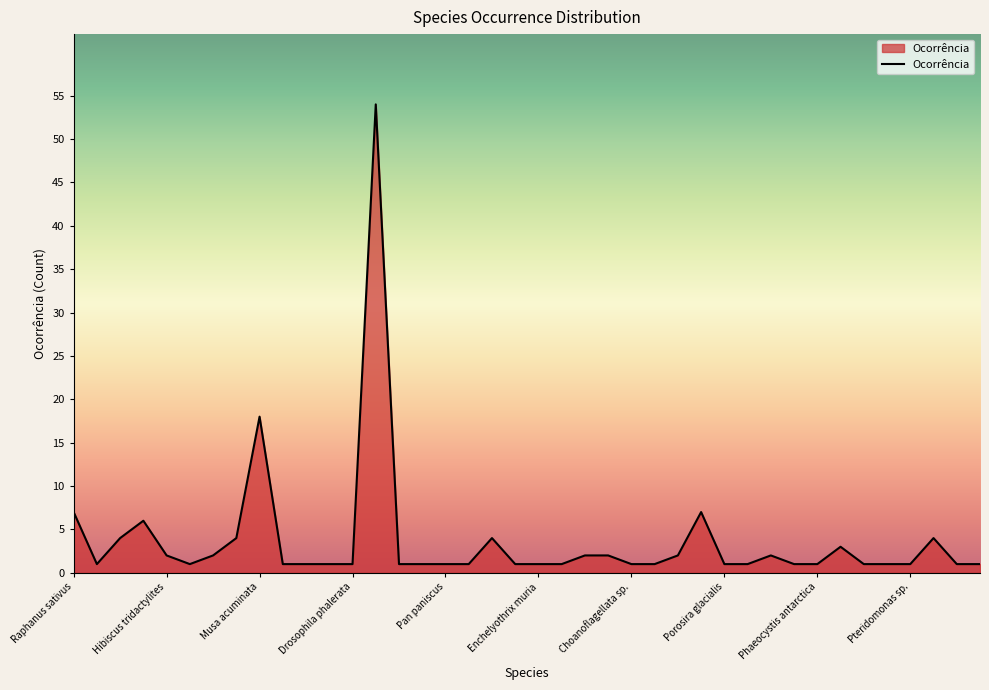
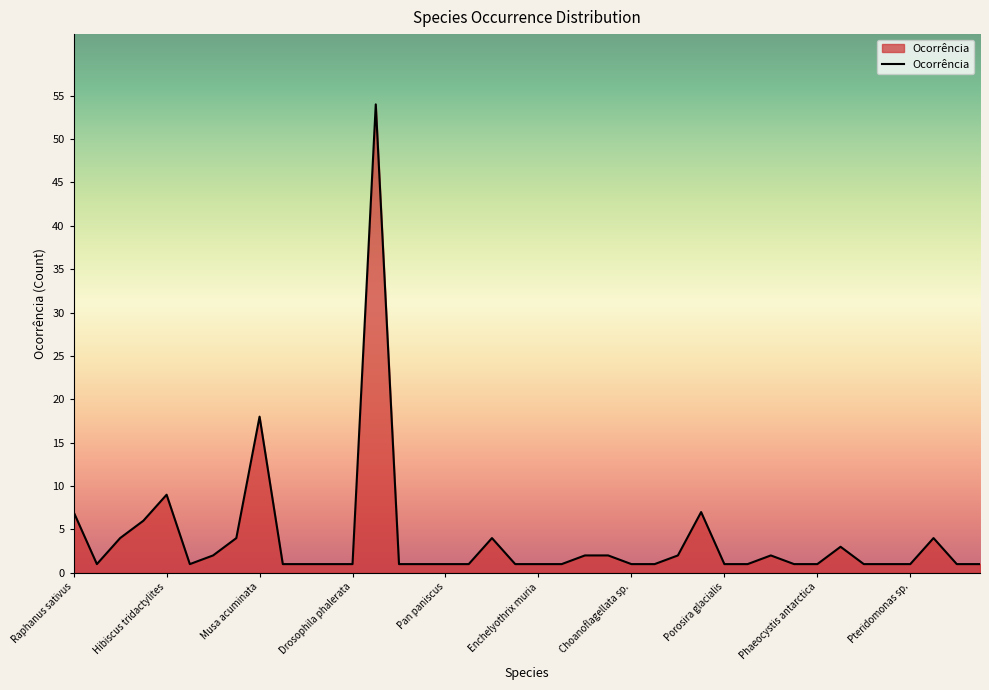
  {
    "Raphanus sativus": 7,
-   "Hibiscus tridactylites": 2,
+   "Hibiscus tridactylites": 9,
    "Musa acuminata": 18,
    "Drosophila phalerata": 1,
    "Pan paniscus": 1,
    "Enchelyothrix muria": 1,
    "Choanoflagellata sp.": 1,
    "Porosira glacialis": 1,
    "Phaeocystis antarctica": 1,
    "Pteridomonas sp.": 1
  }
